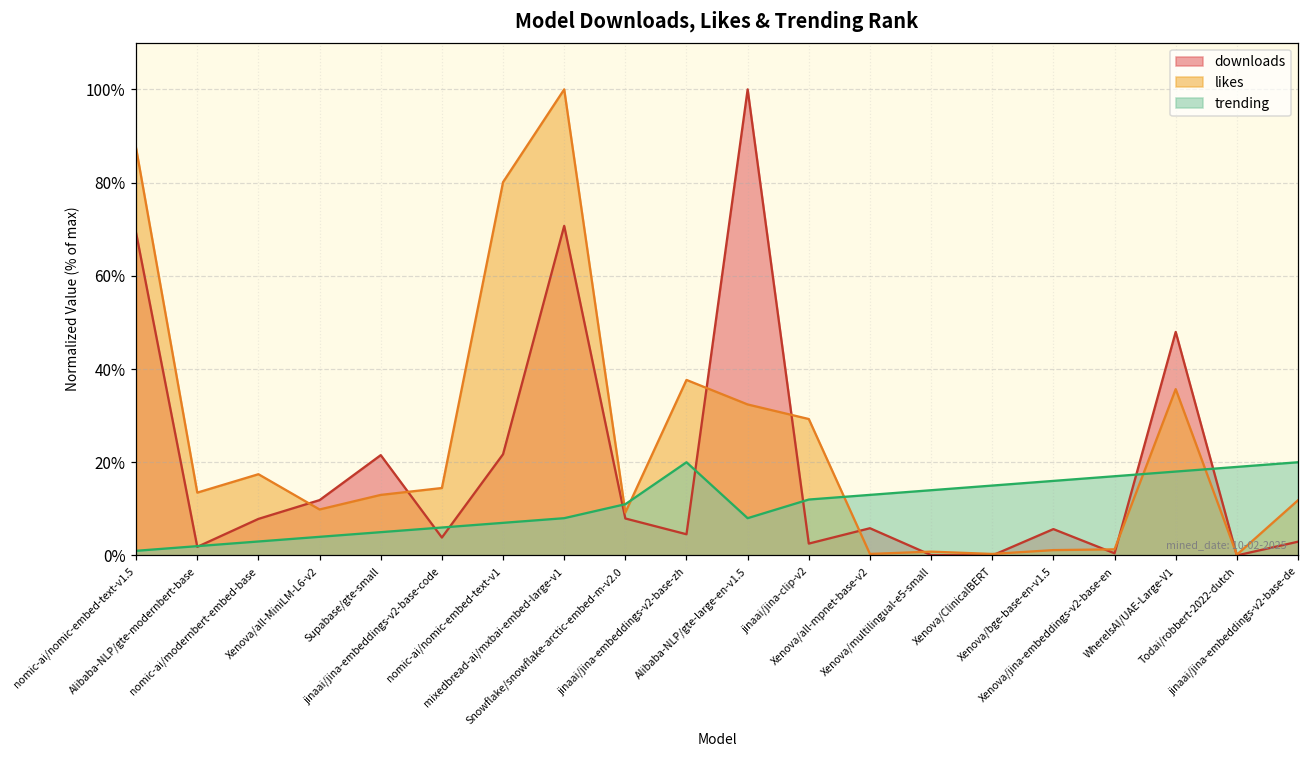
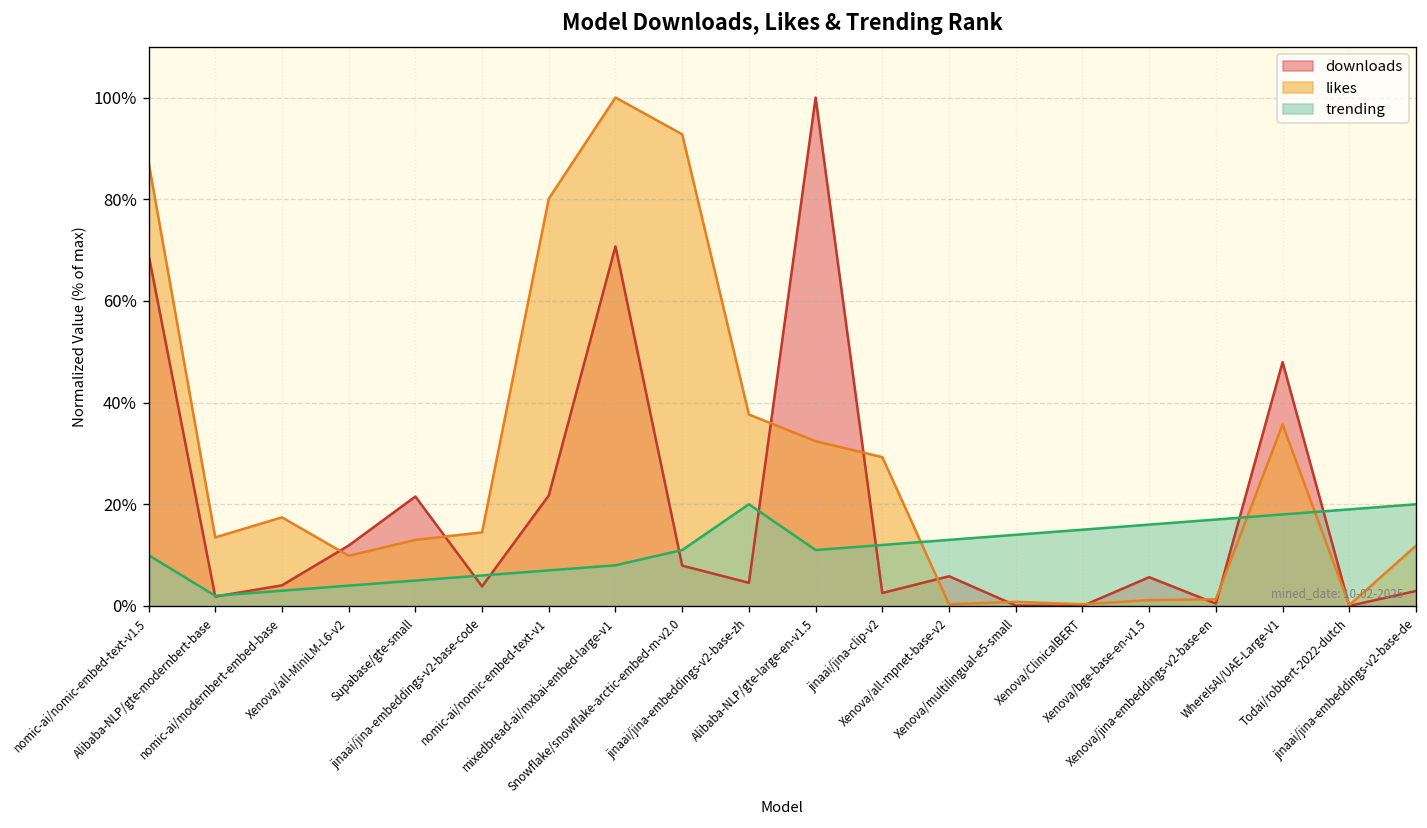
  {
    "downloads": {
      "nomic-ai/nomic-embed-text-v1.5": "69%",
-     "nomic-ai/modernbert-embed-base": "8%",
+     "nomic-ai/modernbert-embed-base": "4%",
      "Xenova/all-MiniLM-L6-v2": "12%",
      "Supabase/gte-small": "22%",
      "jinaai/jina-embeddings-v2-base-code": "4%",
      "nomic-ai/nomic-embed-text-v1": "22%",
      "mixedbread-ai/mxbai-embed-large-v1": "71%",
      "Snowflake/snowflake-arctic-embed-m-v2.0": "8%",
      "jinaai/jina-embeddings-v2-base-zh": "5%",
      "Alibaba-NLP/gte-large-en-v1.5": "100%",
      "jinaai/jina-clip-v2": "3%",
      "Xenova/all-mpnet-base-v2": "6%",
      "Xenova/multilingual-e5-small": "0%",
      "Xenova/bge-base-en-v1.5": "6%",
      "Xenova/jina-embeddings-v2-base-en": "0%",
      "WhereIsAI/UAE-Large-V1": "48%",
      "jinaai/jina-embeddings-v2-base-de": "3%"
    },
    "likes": {
      "nomic-ai/nomic-embed-text-v1.5": "87%",
      "Alibaba-NLP/gte-modernbert-base": "13%",
      "nomic-ai/modernbert-embed-base": "17%",
      "Xenova/all-MiniLM-L6-v2": "10%",
      "Supabase/gte-small": "13%",
      "jinaai/jina-embeddings-v2-base-code": "14%",
      "nomic-ai/nomic-embed-text-v1": "80%",
      "mixedbread-ai/mxbai-embed-large-v1": "100%",
-     "Snowflake/snowflake-arctic-embed-m-v2.0": "9%",
+     "Snowflake/snowflake-arctic-embed-m-v2.0": "93%",
      "jinaai/jina-embeddings-v2-base-zh": "38%",
      "Alibaba-NLP/gte-large-en-v1.5": "32%",
      "jinaai/jina-clip-v2": "29%",
      "Xenova/all-mpnet-base-v2": "0%",
      "Xenova/multilingual-e5-small": "1%",
      "Xenova/bge-base-en-v1.5": "1%",
      "Xenova/jina-embeddings-v2-base-en": "1%",
      "WhereIsAI/UAE-Large-V1": "36%",
      "jinaai/jina-embeddings-v2-base-de": "12%"
    },
    "trending": {
-     "nomic-ai/nomic-embed-text-v1.5": "1%",
+     "nomic-ai/nomic-embed-text-v1.5": "10%",
      "nomic-ai/modernbert-embed-base": "3%",
      "Xenova/all-MiniLM-L6-v2": "4%",
      "Supabase/gte-small": "5%",
      "jinaai/jina-embeddings-v2-base-code": "6%",
      "nomic-ai/nomic-embed-text-v1": "7%",
      "mixedbread-ai/mxbai-embed-large-v1": "8%",
      "Snowflake/snowflake-arctic-embed-m-v2.0": "11%",
      "jinaai/jina-embeddings-v2-base-zh": "20%",
-     "Alibaba-NLP/gte-large-en-v1.5": "8%",
+     "Alibaba-NLP/gte-large-en-v1.5": "11%",
      "jinaai/jina-clip-v2": "12%",
      "Xenova/all-mpnet-base-v2": "13%",
      "Xenova/multilingual-e5-small": "14%",
      "Xenova/ClinicalBERT": "15%",
      "Xenova/bge-base-en-v1.5": "16%",
      "Xenova/jina-embeddings-v2-base-en": "17%",
      "WhereIsAI/UAE-Large-V1": "18%",
      "Todai/robbert-2022-dutch": "19%",
      "jinaai/jina-embeddings-v2-base-de": "20%"
    }
  }
